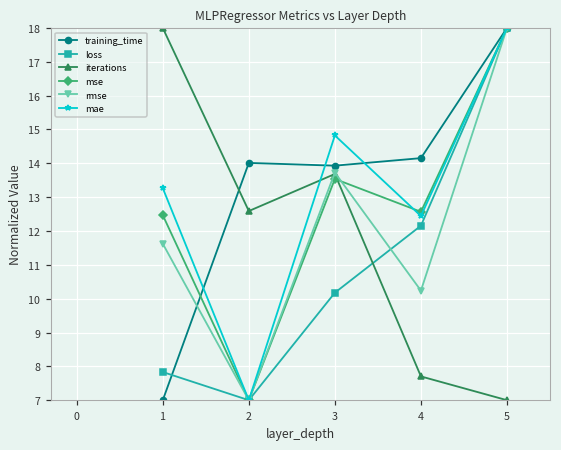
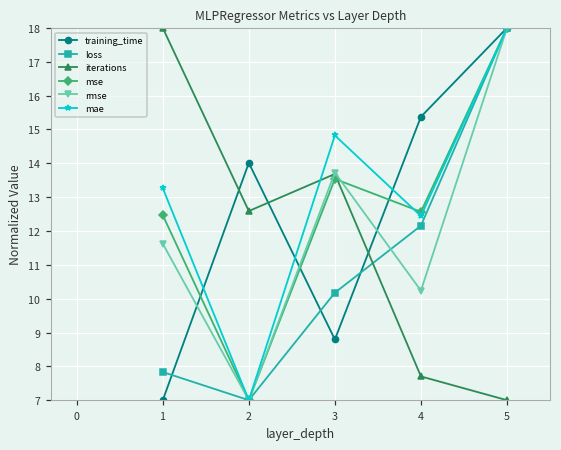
  {
    "training_time": {
      "1": 7.0,
      "2": 14.0,
-     "3": 13.9,
-     "4": 14.2
+     "3": 8.8,
+     "4": 15.4
    },
    "rmse": {
      "1": 11.6,
      "4": 10.2
    }
  }
